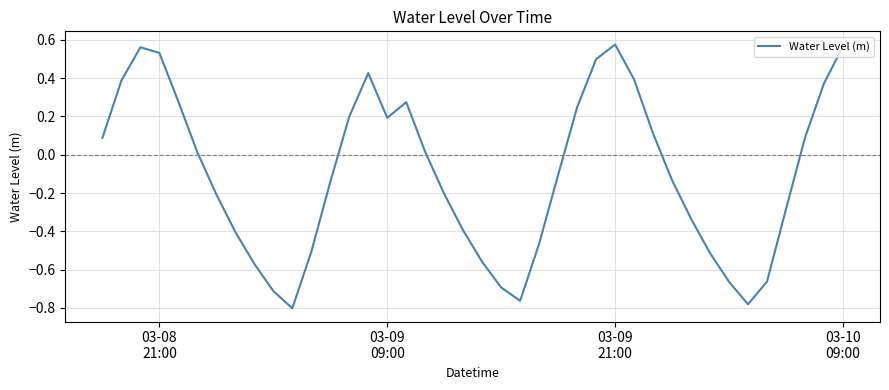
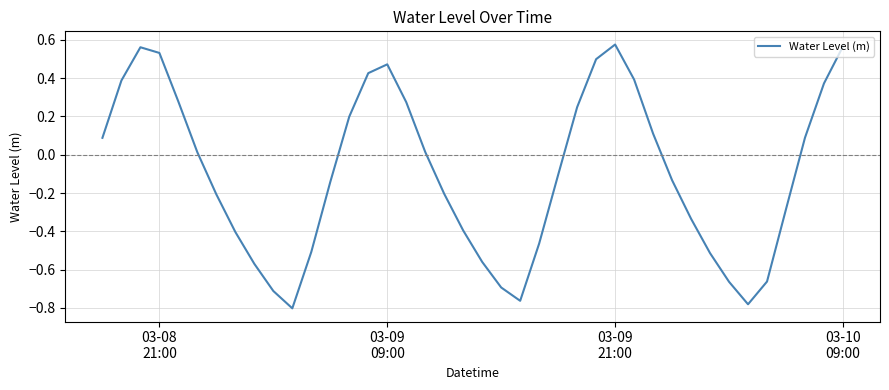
  {
    "03-08 21:00": 0.53,
-   "03-09 09:00": 0.19,
+   "03-09 09:00": 0.47,
    "03-09 21:00": 0.57
  }
